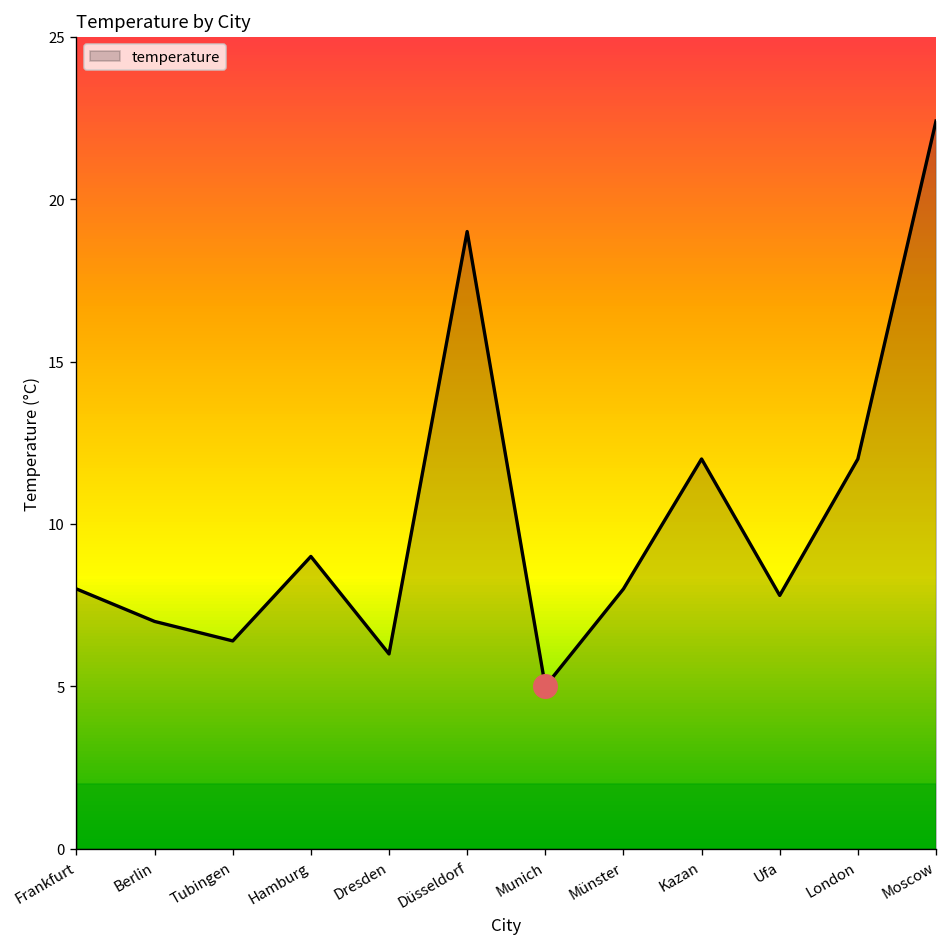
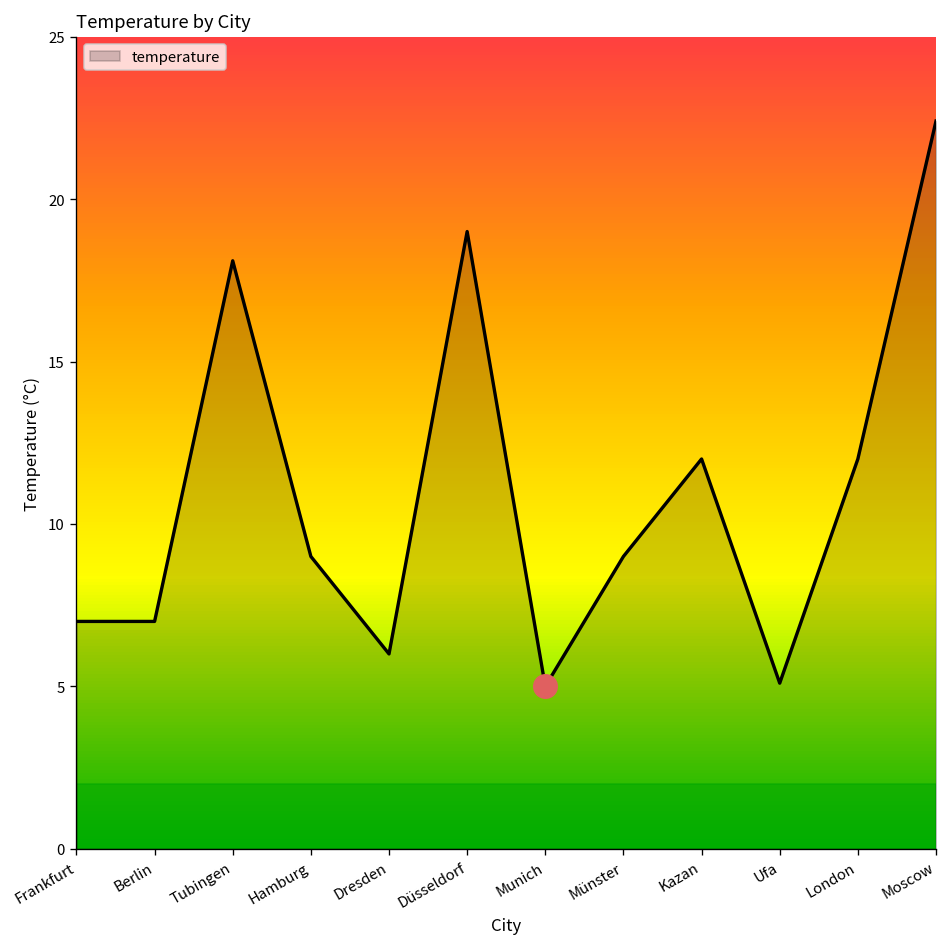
  {
    "temperature": {
-     "Frankfurt": 8,
+     "Frankfurt": 7,
      "Berlin": 7.0,
-     "Tubingen": 6.4,
+     "Tubingen": 18.1,
      "Hamburg": 9.0,
      "Dresden": 6.0,
      "Düsseldorf": 19.0,
-     "Münster": 8,
+     "Münster": 9,
      "Kazan": 12.0,
-     "Ufa": 7.8,
+     "Ufa": 5.1,
      "London": 12.0,
      "Moscow": 22.4
    }
  }
